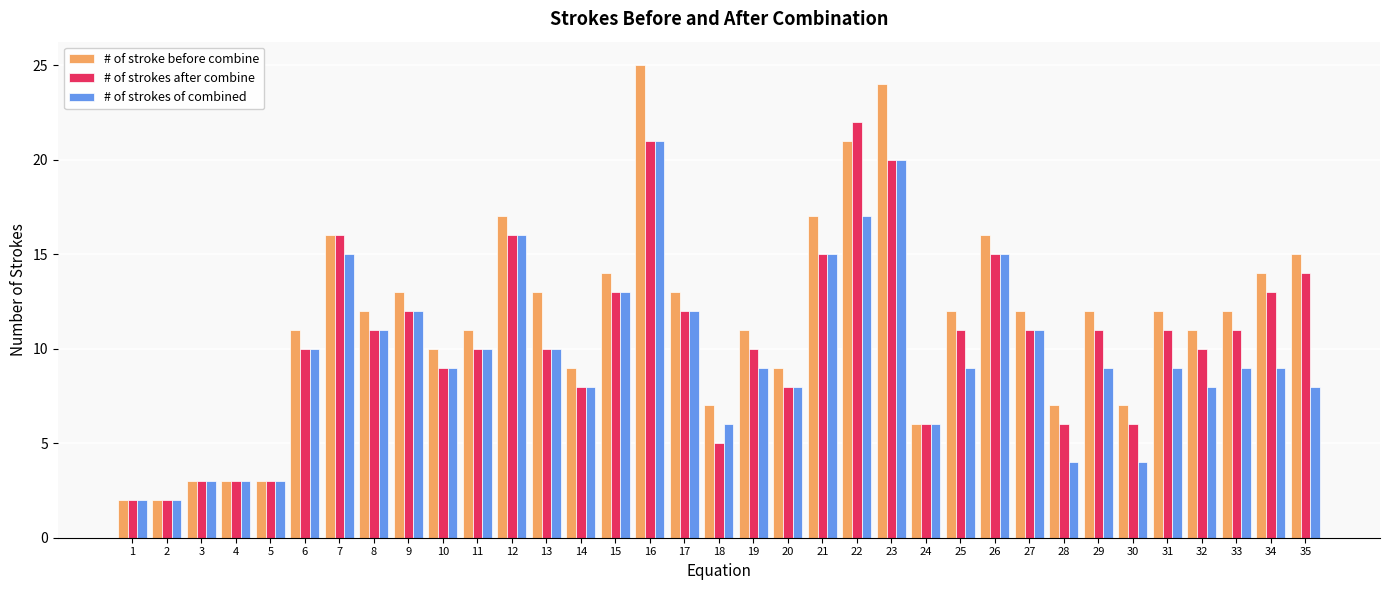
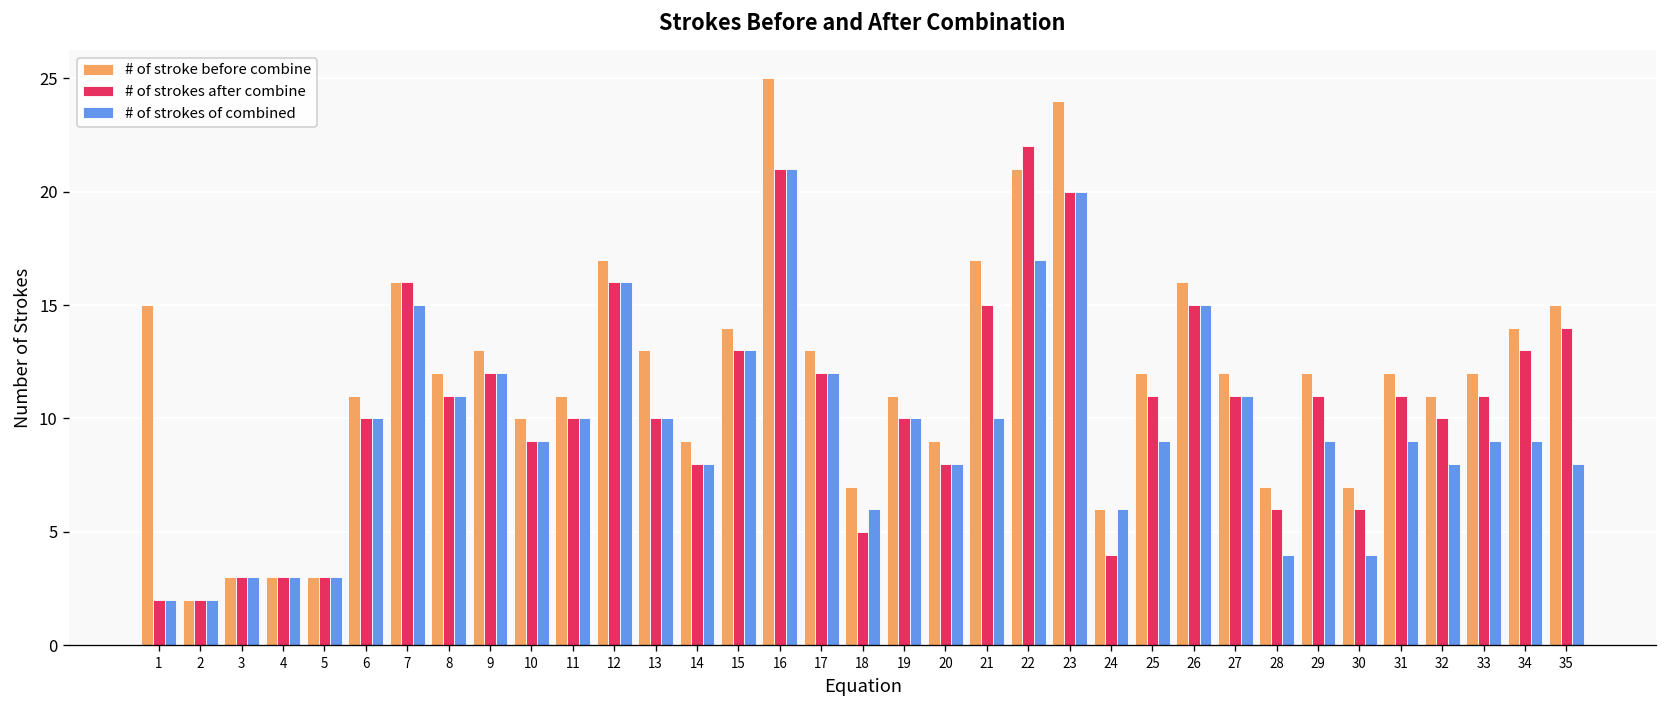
  {
    "# of stroke before combine": {
-     "1": 2,
+     "1": 15,
      "2": 2,
      "3": 3,
      "4": 3,
      "5": 3,
      "6": 11,
      "7": 16,
      "8": 12,
      "9": 13,
      "10": 10,
      "11": 11,
      "12": 17,
      "13": 13,
      "14": 9,
      "15": 14,
      "16": 25,
      "17": 13,
      "18": 7,
      "19": 11,
      "20": 9,
      "21": 17,
      "22": 21,
      "23": 24,
      "24": 6,
      "25": 12,
      "26": 16,
      "27": 12,
      "28": 7,
      "29": 12,
      "30": 7,
      "31": 12,
      "32": 11,
      "33": 12,
      "34": 14,
      "35": 15
    },
    "# of strokes after combine": {
      "1": 2,
      "2": 2,
      "3": 3,
      "4": 3,
      "5": 3,
      "6": 10,
      "7": 16,
      "8": 11,
      "9": 12,
      "10": 9,
      "11": 10,
      "12": 16,
      "13": 10,
      "14": 8,
      "15": 13,
      "16": 21,
      "17": 12,
      "18": 5,
      "19": 10,
      "20": 8,
      "21": 15,
      "22": 22,
      "23": 20,
-     "24": 6,
+     "24": 4,
      "25": 11,
      "26": 15,
      "27": 11,
      "28": 6,
      "29": 11,
      "30": 6,
      "31": 11,
      "32": 10,
      "33": 11,
      "34": 13,
      "35": 14
    },
    "# of strokes of combined": {
      "1": 2,
      "2": 2,
      "3": 3,
      "4": 3,
      "5": 3,
      "6": 10,
      "7": 15,
      "8": 11,
      "9": 12,
      "10": 9,
      "11": 10,
      "12": 16,
      "13": 10,
      "14": 8,
      "15": 13,
      "16": 21,
      "17": 12,
      "18": 6,
-     "19": 9,
+     "19": 10,
      "20": 8,
-     "21": 15,
+     "21": 10,
      "22": 17,
      "23": 20,
      "24": 6,
      "25": 9,
      "26": 15,
      "27": 11,
      "28": 4,
      "29": 9,
      "30": 4,
      "31": 9,
      "32": 8,
      "33": 9,
      "34": 9,
      "35": 8
    }
  }
